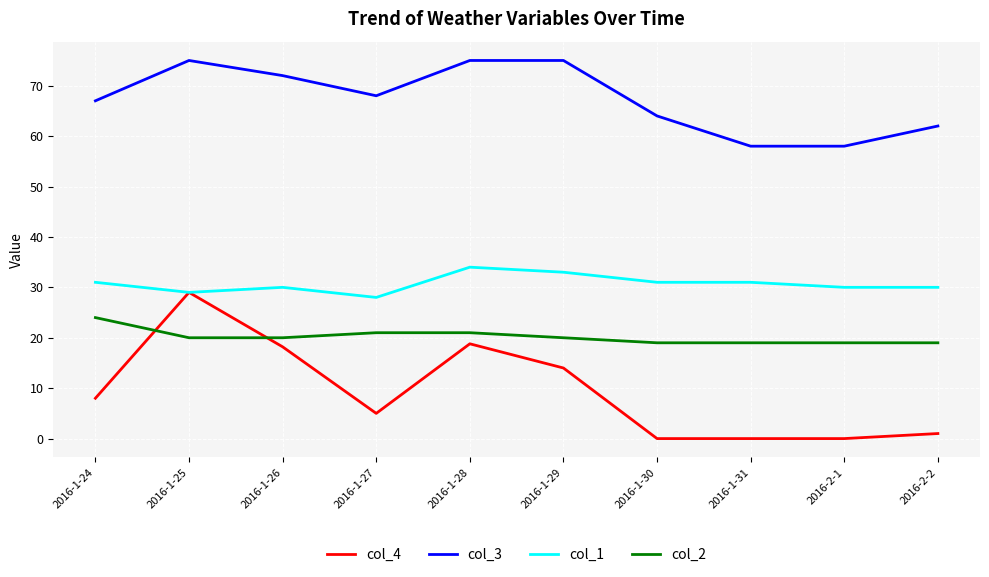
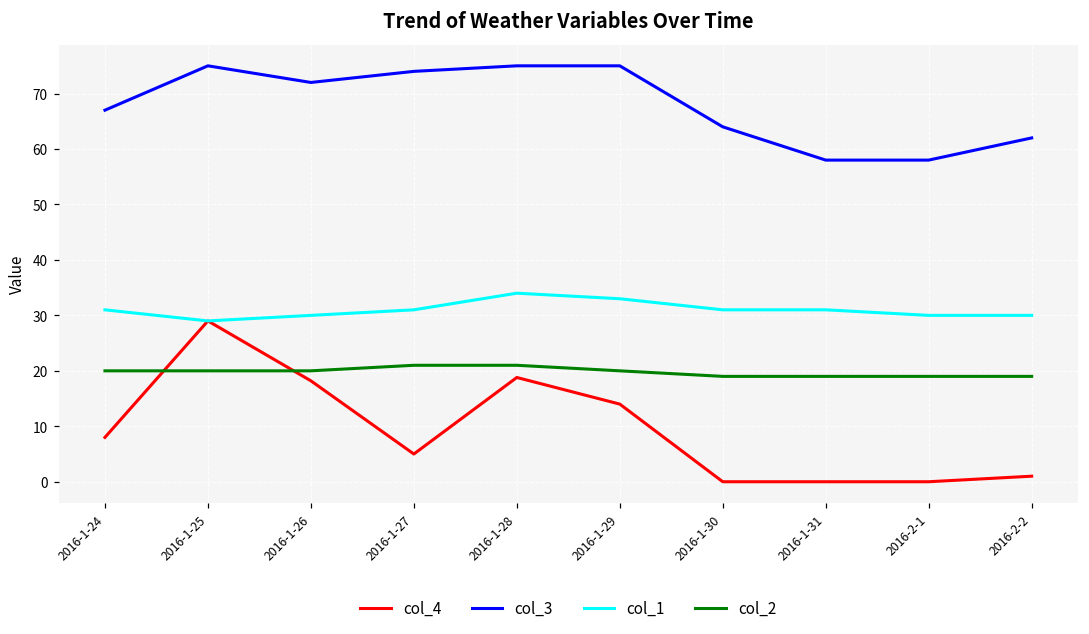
  {
    "col_4": {
      "2016-1-24": 8,
      "2016-1-26": 18,
      "2016-1-27": 5,
      "2016-1-28": 19,
      "2016-1-29": 14,
      "2016-1-30": 0,
      "2016-1-31": 0,
      "2016-2-1": 0,
      "2016-2-2": 1
    },
    "col_3": {
      "2016-1-24": 67,
      "2016-1-25": 75,
      "2016-1-26": 72,
-     "2016-1-27": 68,
+     "2016-1-27": 74,
      "2016-1-28": 75,
      "2016-1-29": 75,
      "2016-1-30": 64,
      "2016-1-31": 58,
      "2016-2-1": 58,
      "2016-2-2": 62
    },
    "col_1": {
      "2016-1-24": 31,
      "2016-1-26": 30,
-     "2016-1-27": 28,
+     "2016-1-27": 31,
      "2016-1-28": 34,
      "2016-1-29": 33,
      "2016-1-30": 31,
      "2016-1-31": 31,
      "2016-2-1": 30,
      "2016-2-2": 30
    },
    "col_2": {
-     "2016-1-24": 24,
+     "2016-1-24": 20,
      "2016-1-25": 20,
      "2016-1-26": 20,
      "2016-1-27": 21,
      "2016-1-28": 21,
      "2016-1-29": 20,
      "2016-1-30": 19,
      "2016-1-31": 19,
      "2016-2-1": 19,
      "2016-2-2": 19
    }
  }
